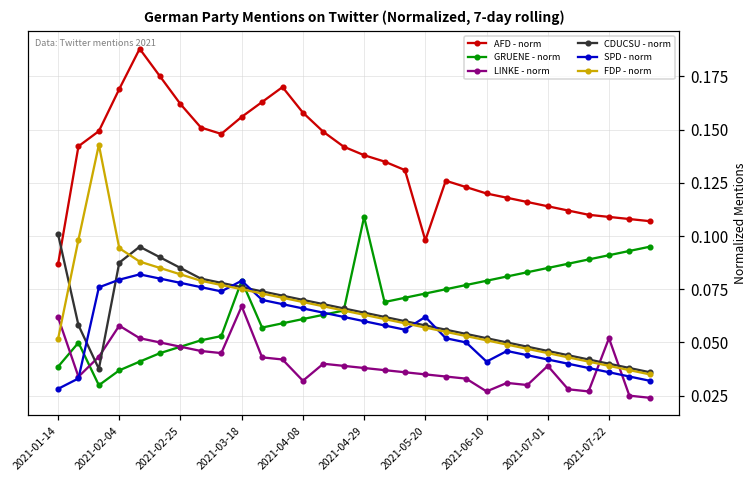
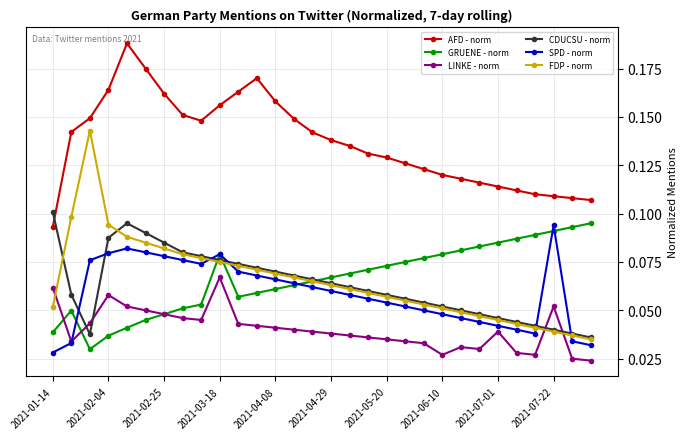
  {
    "AFD - norm": {
-     "2021-01-14": 0.087,
-     "2021-02-04": 0.169,
+     "2021-01-14": 0.093,
+     "2021-02-04": 0.164,
      "2021-02-25": 0.162,
      "2021-03-18": 0.156,
      "2021-04-08": 0.158,
      "2021-04-29": 0.138,
-     "2021-05-20": 0.098,
+     "2021-05-20": 0.129,
      "2021-06-10": 0.120,
      "2021-07-01": 0.114,
      "2021-07-22": 0.109
    },
    "GRUENE - norm": {
      "2021-01-14": 0.039,
      "2021-02-04": 0.037,
      "2021-04-08": 0.061,
-     "2021-04-29": 0.109,
+     "2021-04-29": 0.067,
      "2021-05-20": 0.073,
      "2021-06-10": 0.079,
      "2021-07-01": 0.085,
      "2021-07-22": 0.091
    },
    "LINKE - norm": {
      "2021-01-14": 0.062,
      "2021-02-04": 0.058,
      "2021-03-18": 0.067,
-     "2021-04-08": 0.032,
+     "2021-04-08": 0.041,
      "2021-04-29": 0.038,
      "2021-05-20": 0.035,
      "2021-06-10": 0.027,
      "2021-07-01": 0.039,
      "2021-07-22": 0.052
    },
    "CDUCSU - norm": {
      "2021-01-14": 0.101,
      "2021-02-04": 0.088,
      "2021-02-25": 0.085
    },
    "SPD - norm": {
      "2021-01-14": 0.028,
      "2021-02-04": 0.080,
      "2021-02-25": 0.078,
      "2021-04-08": 0.066,
      "2021-04-29": 0.060,
-     "2021-05-20": 0.062,
-     "2021-06-10": 0.041,
+     "2021-05-20": 0.054,
+     "2021-06-10": 0.048,
      "2021-07-01": 0.042,
-     "2021-07-22": 0.036
+     "2021-07-22": 0.094
    },
    "FDP - norm": {
      "2021-01-14": 0.052,
      "2021-02-04": 0.094,
      "2021-02-25": 0.082
    }
  }
